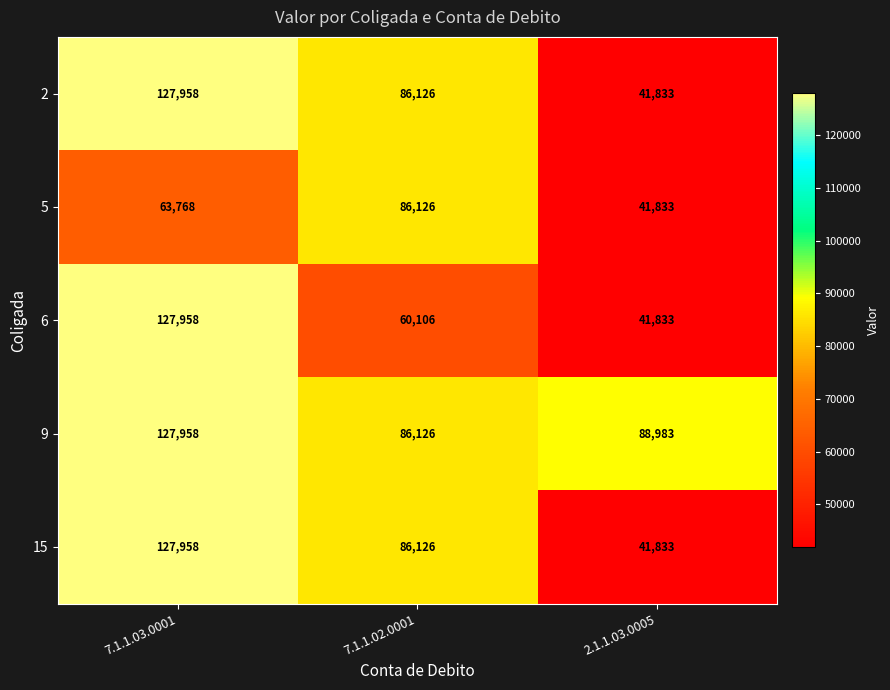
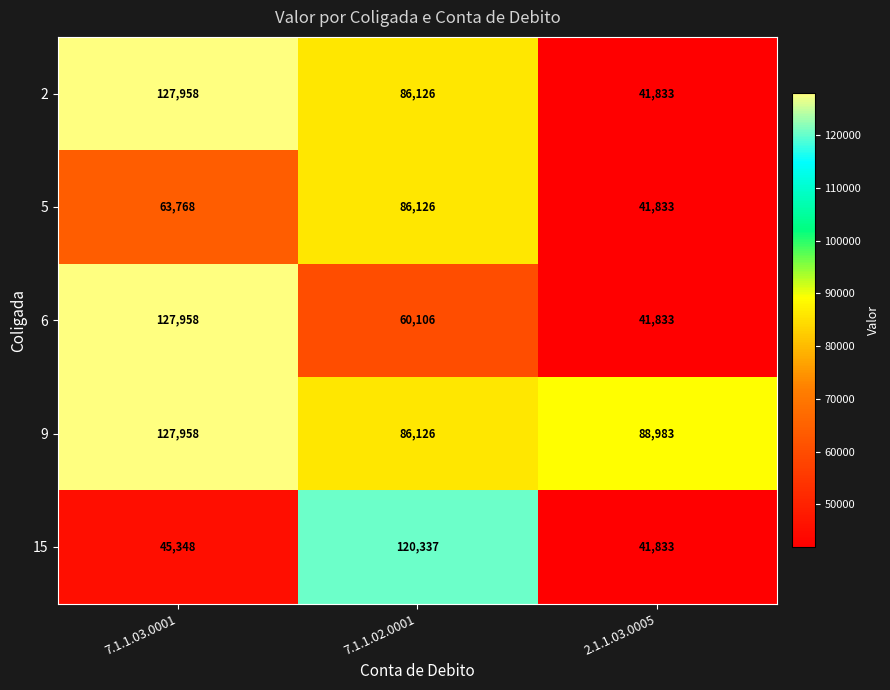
  {
    "2": {
      "7.1.1.03.0001": "127,958",
      "7.1.1.02.0001": "86,126",
      "2.1.1.03.0005": "41,833"
    },
    "5": {
      "7.1.1.03.0001": "63,768",
      "7.1.1.02.0001": "86,126",
      "2.1.1.03.0005": "41,833"
    },
    "6": {
      "7.1.1.03.0001": "127,958",
      "7.1.1.02.0001": "60,106",
      "2.1.1.03.0005": "41,833"
    },
    "9": {
      "7.1.1.03.0001": "127,958",
      "7.1.1.02.0001": "86,126",
      "2.1.1.03.0005": "88,983"
    },
    "15": {
-     "7.1.1.03.0001": "127,958",
-     "7.1.1.02.0001": "86,126",
+     "7.1.1.03.0001": "45,348",
+     "7.1.1.02.0001": "120,337",
      "2.1.1.03.0005": "41,833"
    }
  }
